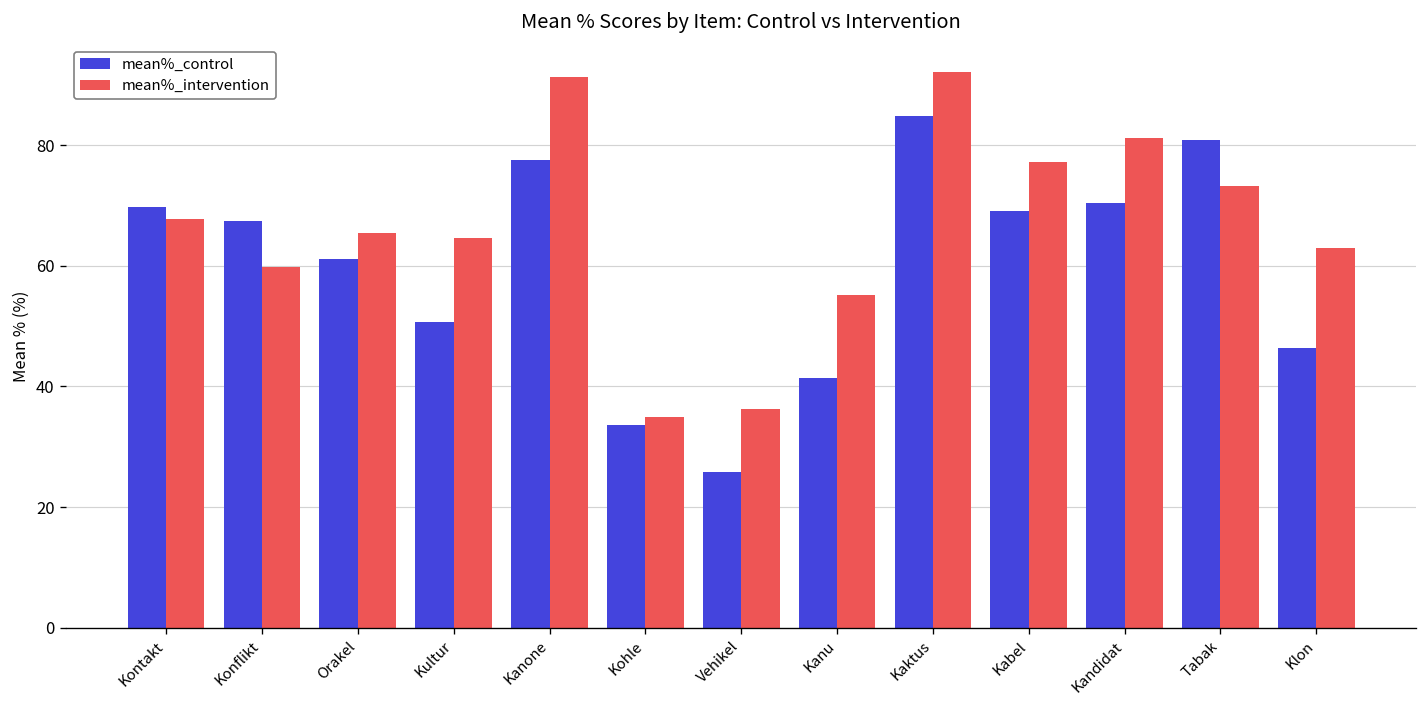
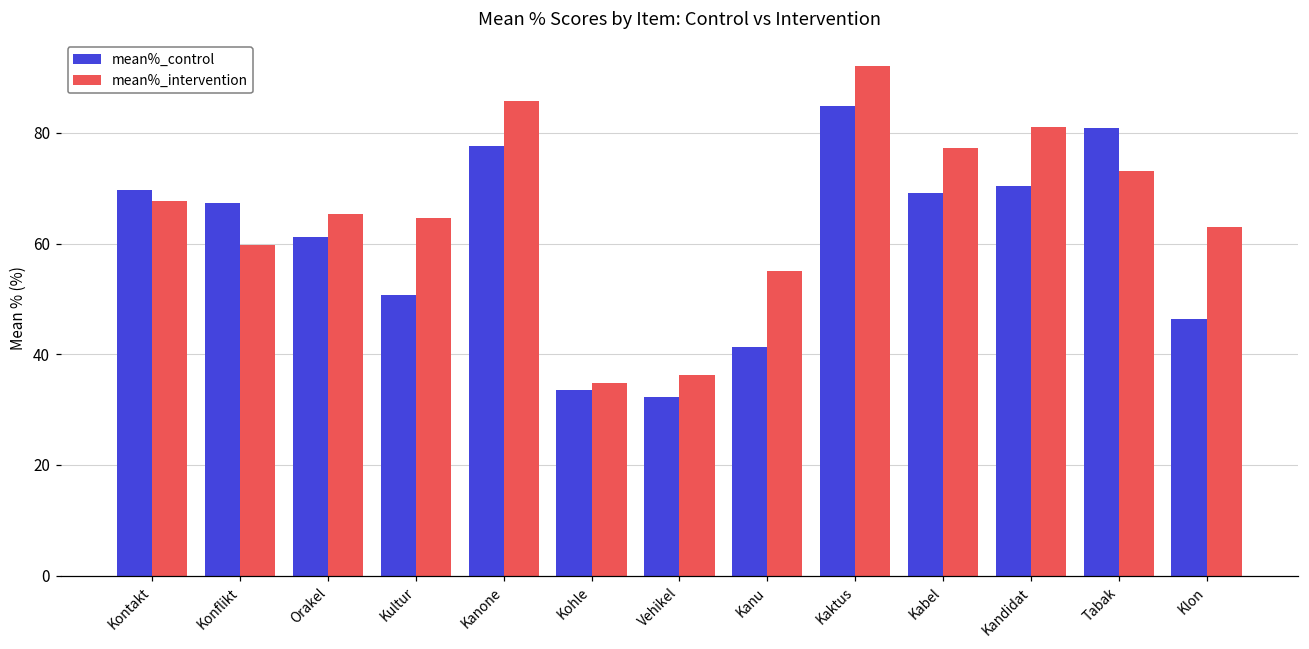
  {
    "mean%_control": {
      "Kontakt": 70,
      "Konflikt": 67,
      "Orakel": 61,
      "Kultur": 51,
      "Kanone": 78,
      "Kohle": 34,
-     "Vehikel": 26,
+     "Vehikel": 32,
      "Kanu": 41,
      "Kaktus": 85,
      "Kabel": 69,
      "Kandidat": 70,
      "Tabak": 81,
      "Klon": 46
    },
    "mean%_intervention": {
      "Kontakt": 68,
      "Konflikt": 60,
      "Orakel": 65,
      "Kultur": 65,
-     "Kanone": 91,
+     "Kanone": 86,
      "Kohle": 35,
      "Vehikel": 36,
      "Kanu": 55,
      "Kaktus": 92,
      "Kabel": 77,
      "Kandidat": 81,
      "Tabak": 73,
      "Klon": 63
    }
  }
